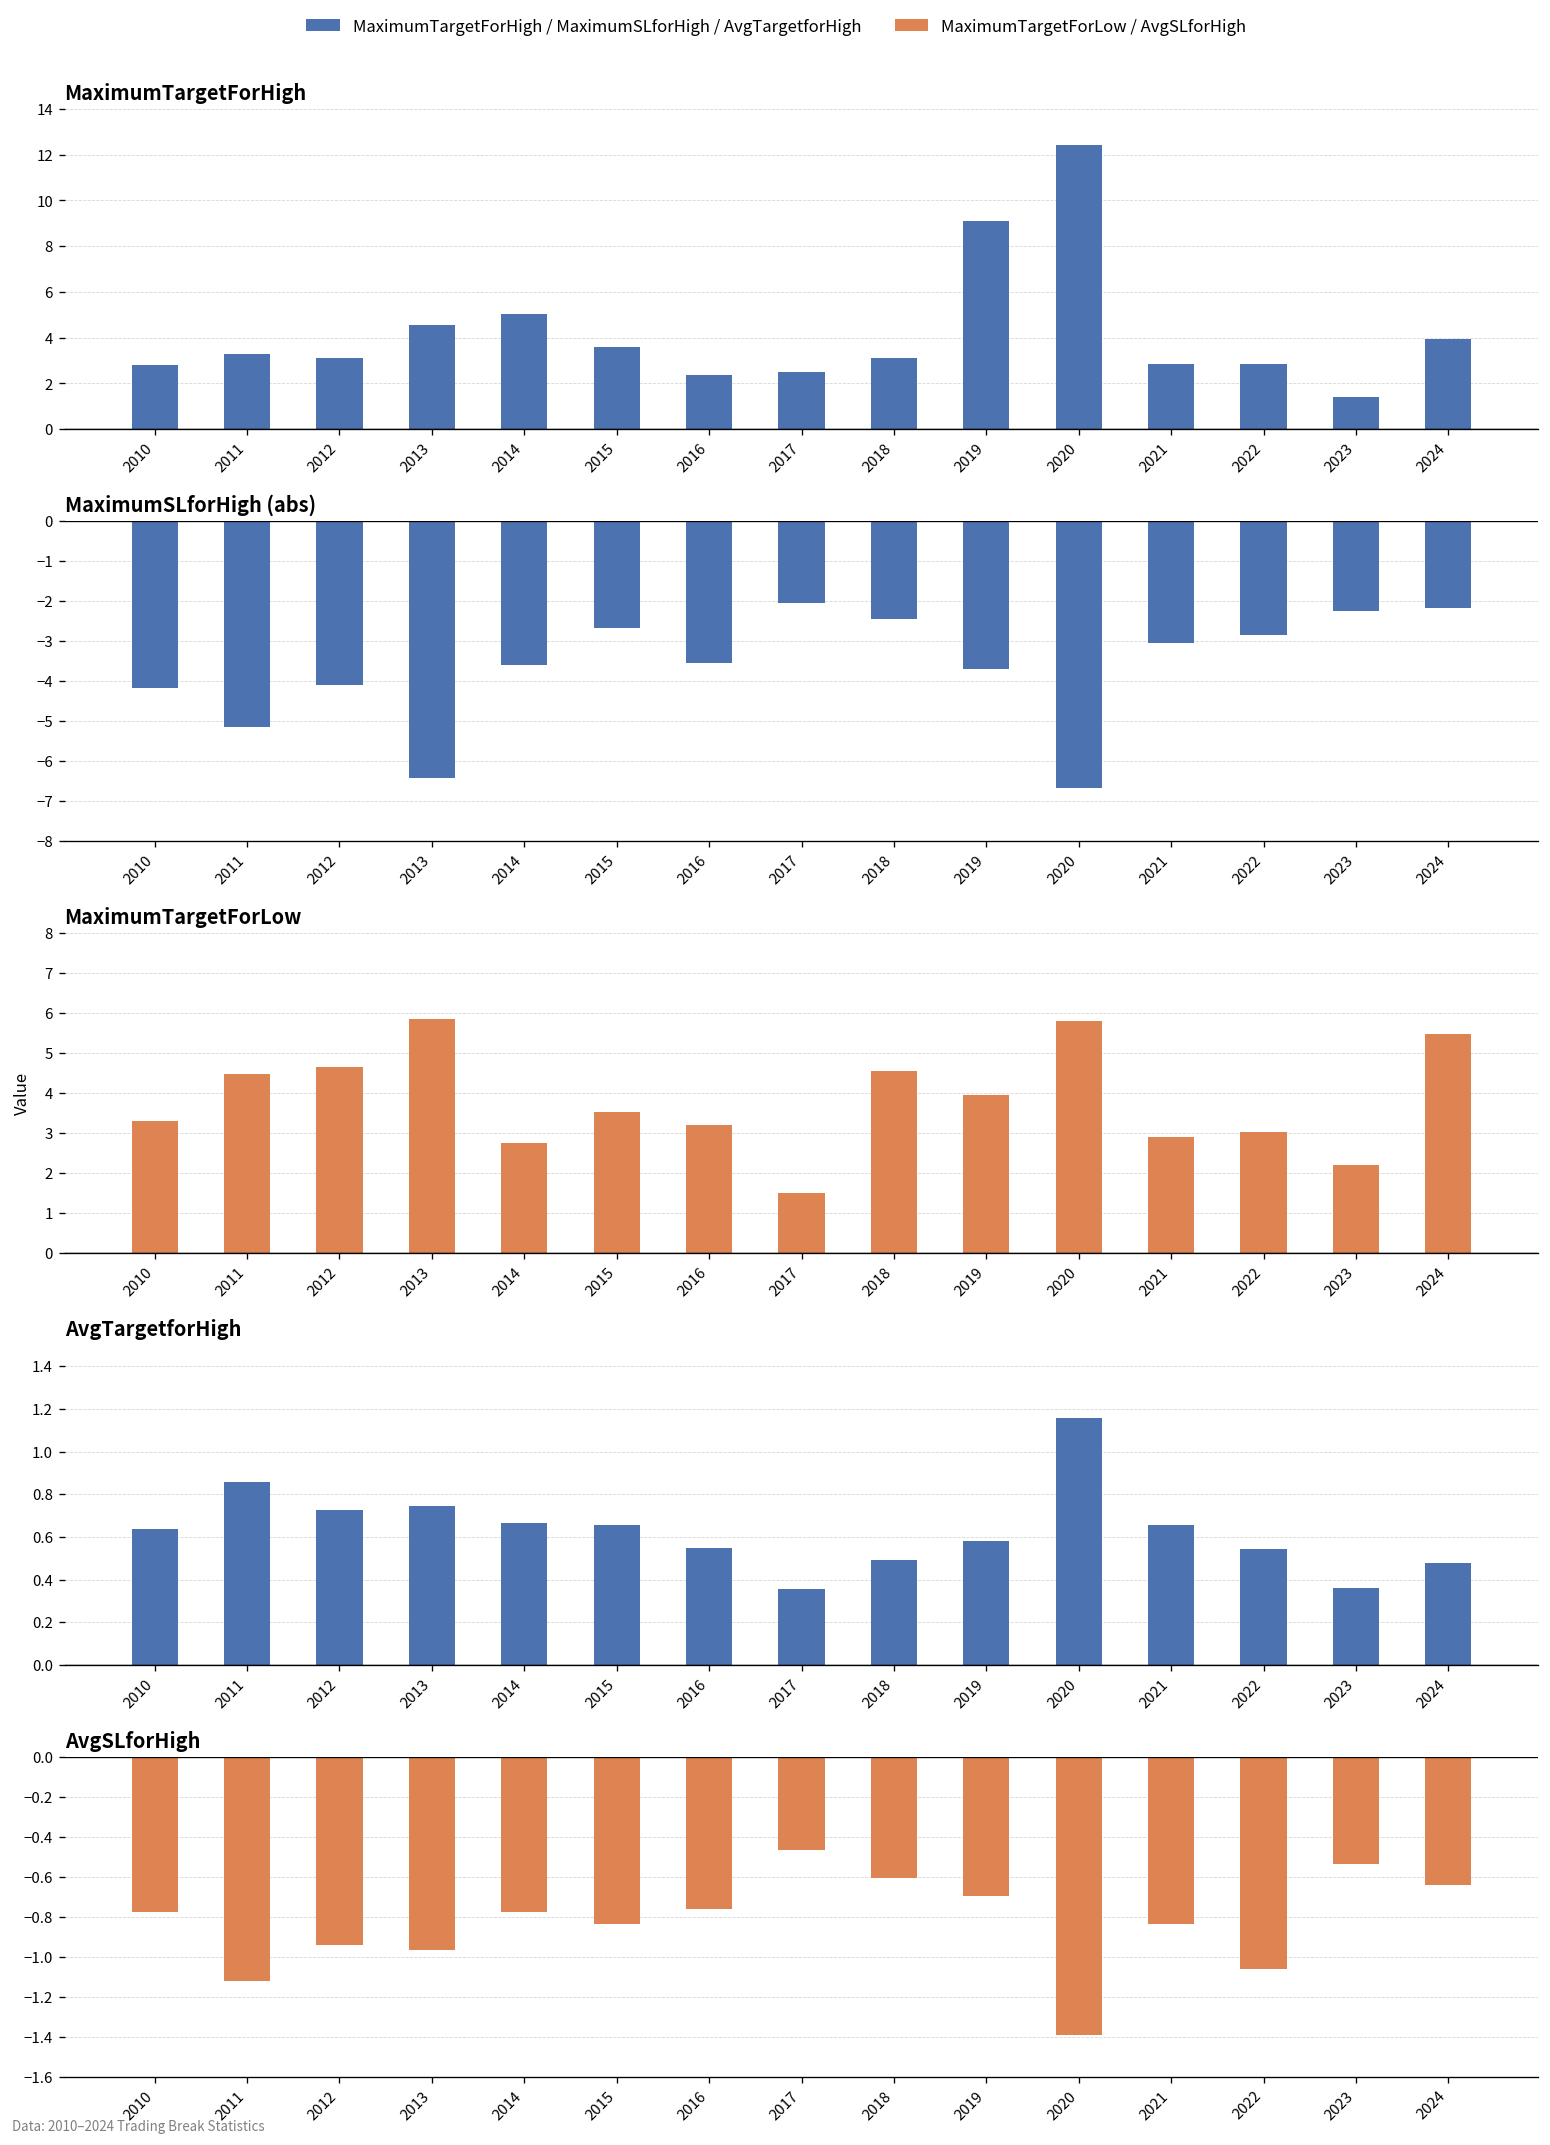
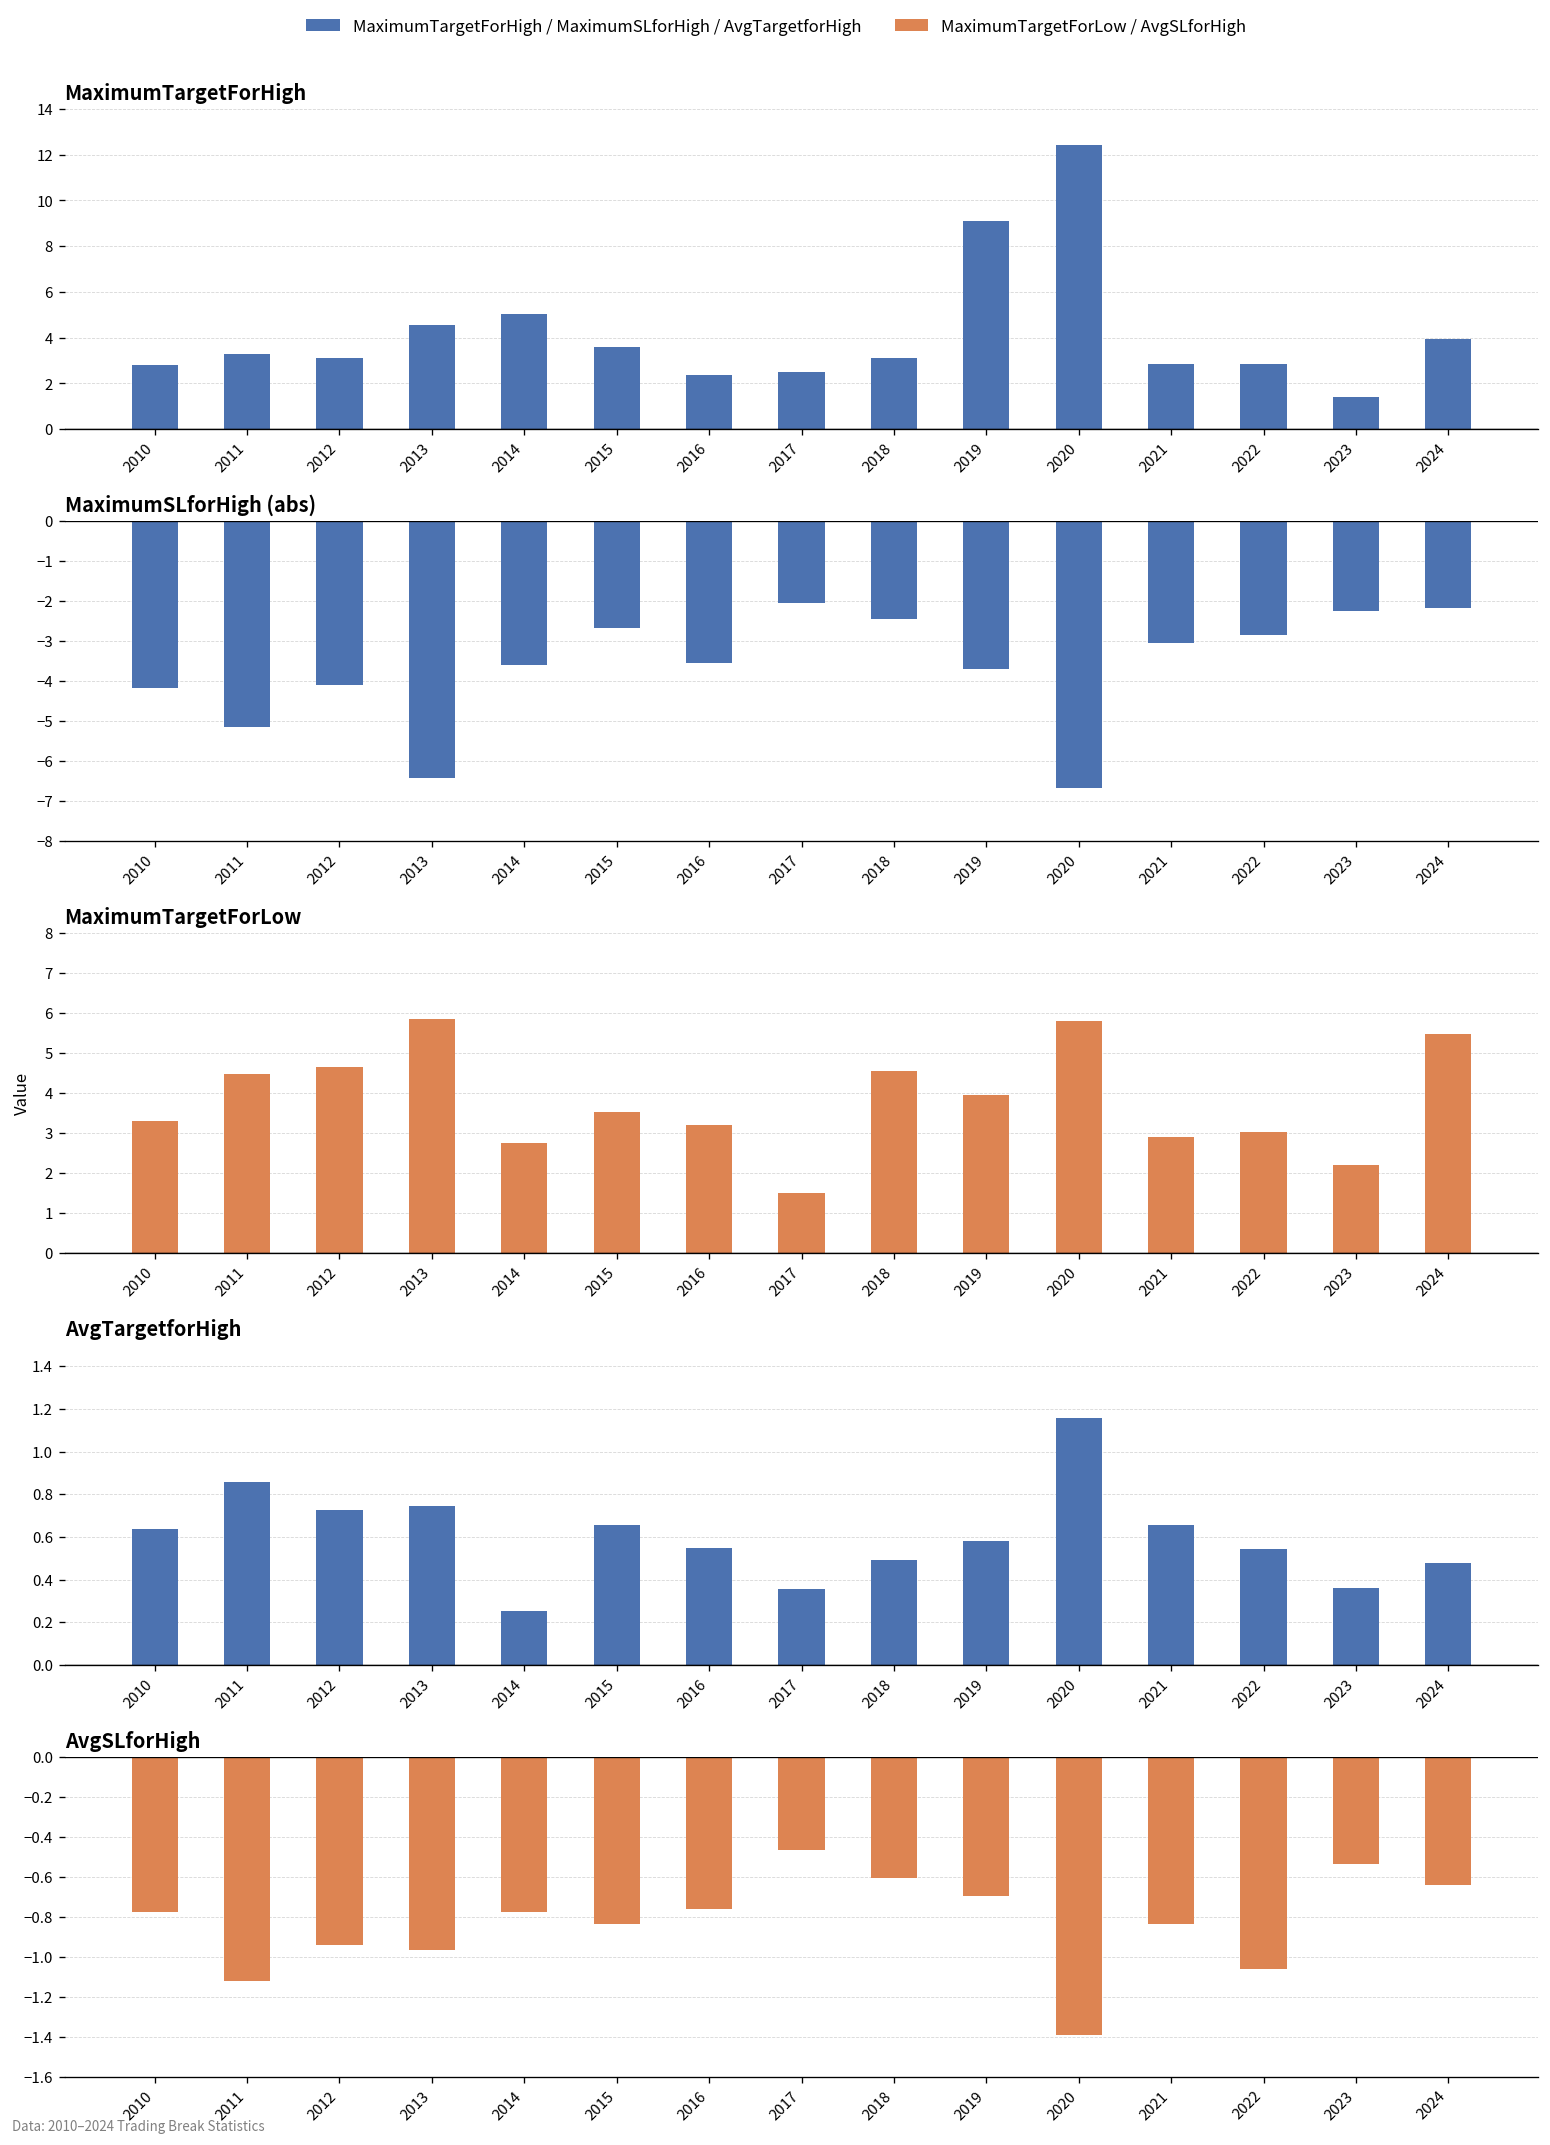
  {
    "MaximumTargetForHigh": {
      "2010": 2.8,
      "2011": 3.3,
      "2012": 3.1,
      "2013": 4.5,
      "2014": 5.0,
      "2015": 3.6,
      "2016": 2.4,
      "2017": 2.5,
      "2018": 3.1,
      "2019": 9.1,
      "2020": 12.4,
      "2021": 2.8,
      "2022": 2.9,
      "2023": 1.4,
      "2024": 4.0
    },
    "MaximumSLforHigh (abs)": {
      "2010": -4.2,
      "2011": -5.2,
      "2012": -4.1,
      "2013": -6.4,
      "2014": -3.6,
      "2015": -2.7,
      "2016": -3.6,
      "2017": -2.1,
      "2018": -2.5,
      "2019": -3.7,
      "2020": -6.7,
      "2021": -3.1,
      "2022": -2.9,
      "2023": -2.3,
      "2024": -2.2
    },
    "MaximumTargetForLow": {
      "2010": 3.3,
      "2011": 4.5,
      "2012": 4.6,
      "2013": 5.9,
      "2014": 2.8,
      "2015": 3.5,
      "2016": 3.2,
      "2017": 1.5,
      "2018": 4.6,
      "2019": 4.0,
      "2020": 5.8,
      "2021": 2.9,
      "2022": 3.0,
      "2023": 2.2,
      "2024": 5.5
    },
    "AvgTargetforHigh": {
      "2010": 0.64,
      "2011": 0.86,
      "2012": 0.73,
      "2013": 0.74,
-     "2014": 0.67,
+     "2014": 0.25,
      "2015": 0.65,
      "2016": 0.55,
      "2017": 0.35,
      "2018": 0.49,
      "2019": 0.58,
      "2020": 1.16,
      "2021": 0.66,
      "2022": 0.55,
      "2023": 0.36,
      "2024": 0.48
    },
    "AvgSLforHigh": {
      "2010": -0.77,
      "2011": -1.12,
      "2012": -0.94,
      "2013": -0.96,
      "2014": -0.78,
      "2015": -0.83,
      "2016": -0.76,
      "2017": -0.47,
      "2018": -0.61,
      "2019": -0.70,
      "2020": -1.39,
      "2021": -0.84,
      "2022": -1.06,
      "2023": -0.54,
      "2024": -0.64
    }
  }
